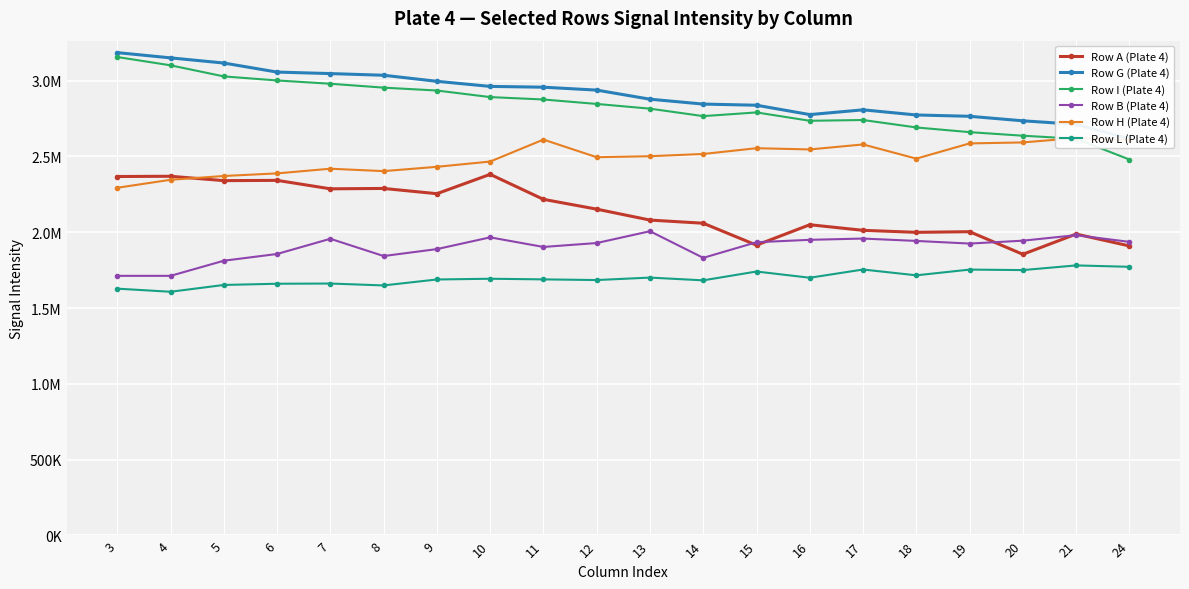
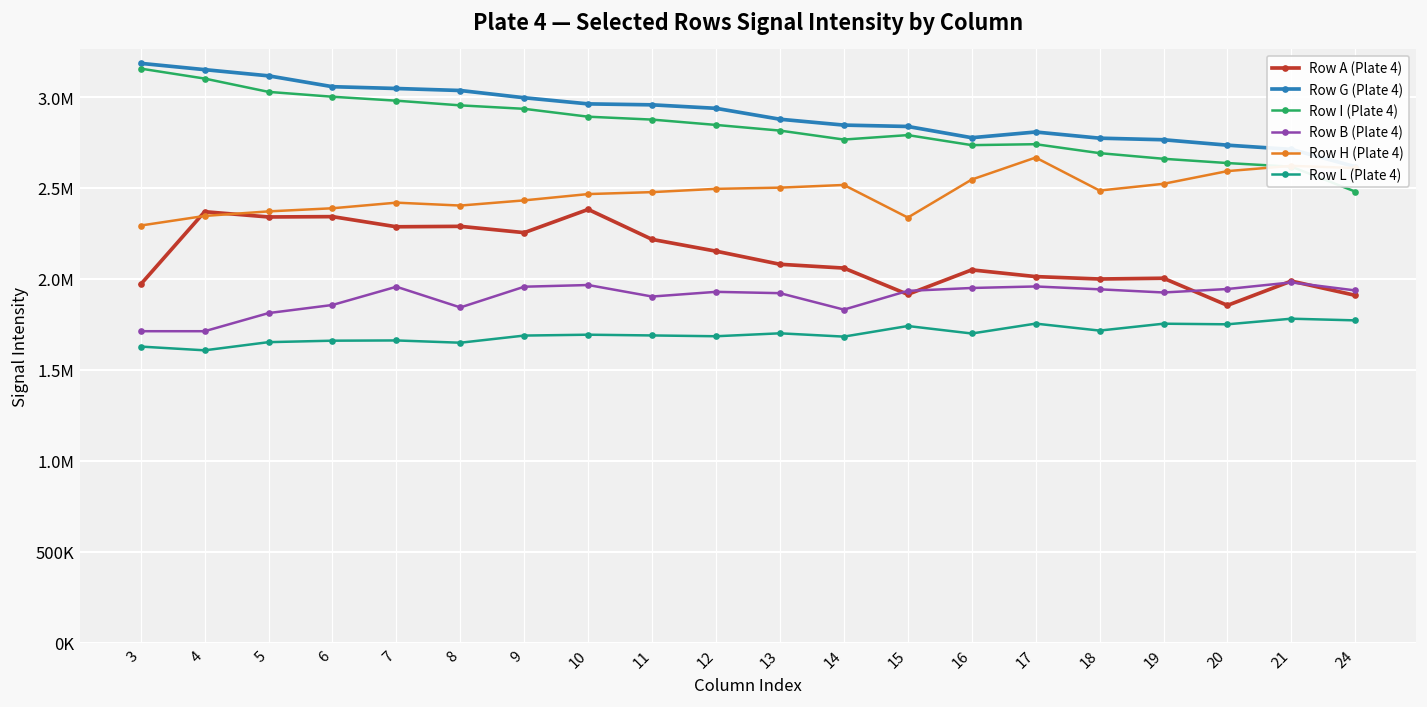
  {
    "Row A (Plate 4)": {
-     "3": 2370000,
+     "3": 1970000,
      "4": 2370000,
      "5": 2340000,
      "6": 2340000,
      "7": 2290000,
      "8": 2290000,
      "9": 2250000,
      "10": 2380000,
      "11": 2220000,
      "12": 2150000,
      "13": 2080000,
      "14": 2060000,
      "15": 1920000,
      "16": 2050000,
      "17": 2010000,
      "18": 2000000,
      "19": 2000000,
      "20": 1850000,
      "24": 1910000
    },
    "Row G (Plate 4)": {
      "3": 3190000,
      "4": 3150000,
      "5": 3120000,
      "6": 3060000,
      "7": 3050000,
      "8": 3040000,
      "9": 3000000,
      "10": 2960000,
      "11": 2960000,
      "12": 2940000,
      "13": 2880000,
      "14": 2850000,
      "15": 2840000,
      "16": 2780000,
      "17": 2810000,
      "18": 2770000,
      "19": 2770000,
      "20": 2740000
    },
    "Row B (Plate 4)": {
      "3": 1710000,
      "4": 1710000,
      "5": 1810000,
      "6": 1860000,
      "7": 1960000,
      "8": 1840000,
-     "9": 1890000,
+     "9": 1960000,
      "10": 1970000,
      "11": 1900000,
      "12": 1930000,
-     "13": 2010000,
+     "13": 1920000,
      "14": 1830000,
      "15": 1930000,
      "16": 1950000,
      "17": 1960000,
      "18": 1940000,
      "19": 1930000,
      "20": 1940000,
      "24": 1940000
    },
    "Row H (Plate 4)": {
      "3": 2290000,
      "4": 2350000,
      "5": 2370000,
      "6": 2390000,
      "7": 2420000,
      "8": 2400000,
      "9": 2430000,
      "10": 2470000,
-     "11": 2610000,
+     "11": 2480000,
      "12": 2500000,
      "13": 2500000,
      "14": 2520000,
-     "15": 2550000,
+     "15": 2340000,
      "16": 2550000,
-     "17": 2580000,
+     "17": 2670000,
      "18": 2490000,
-     "19": 2590000,
+     "19": 2520000,
      "20": 2590000
    }
  }
